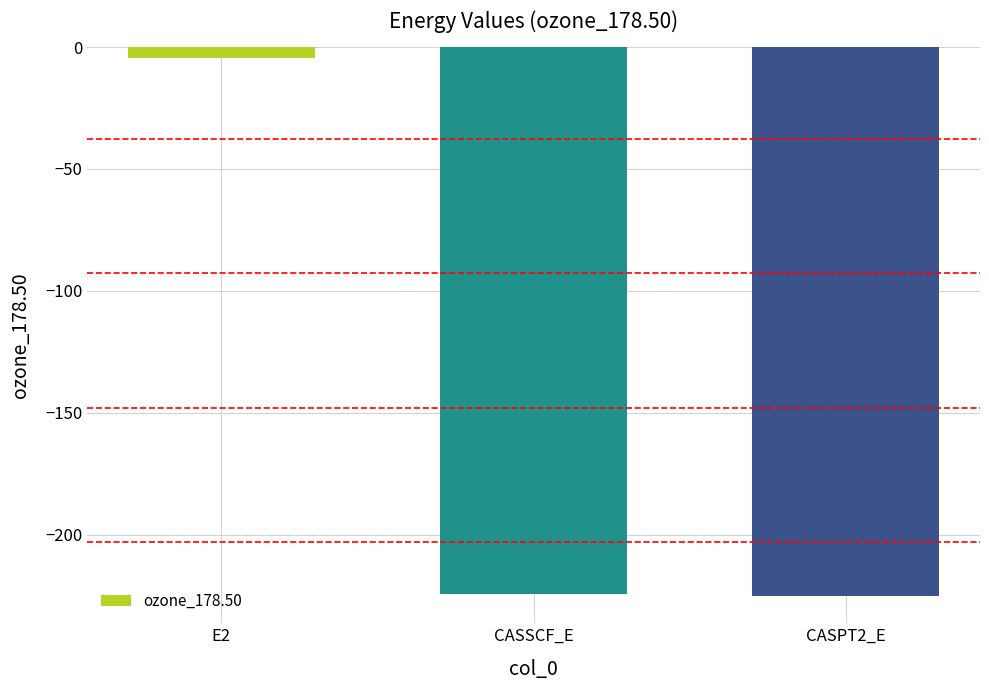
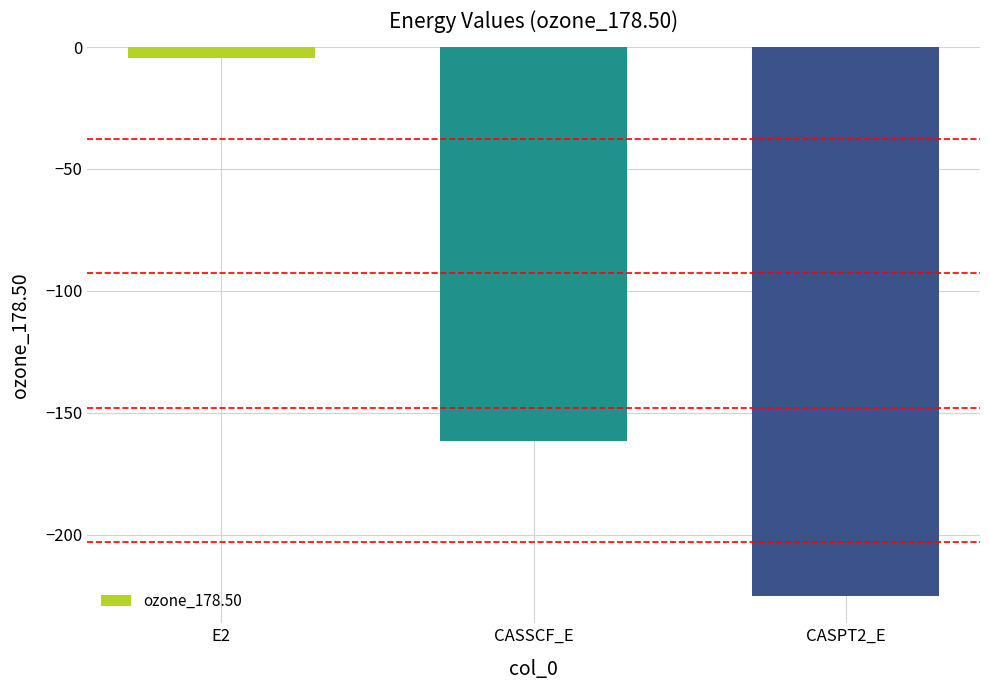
  {
    "E2": -4,
-   "CASSCF_E": -224,
+   "CASSCF_E": -162,
    "CASPT2_E": -225
  }
